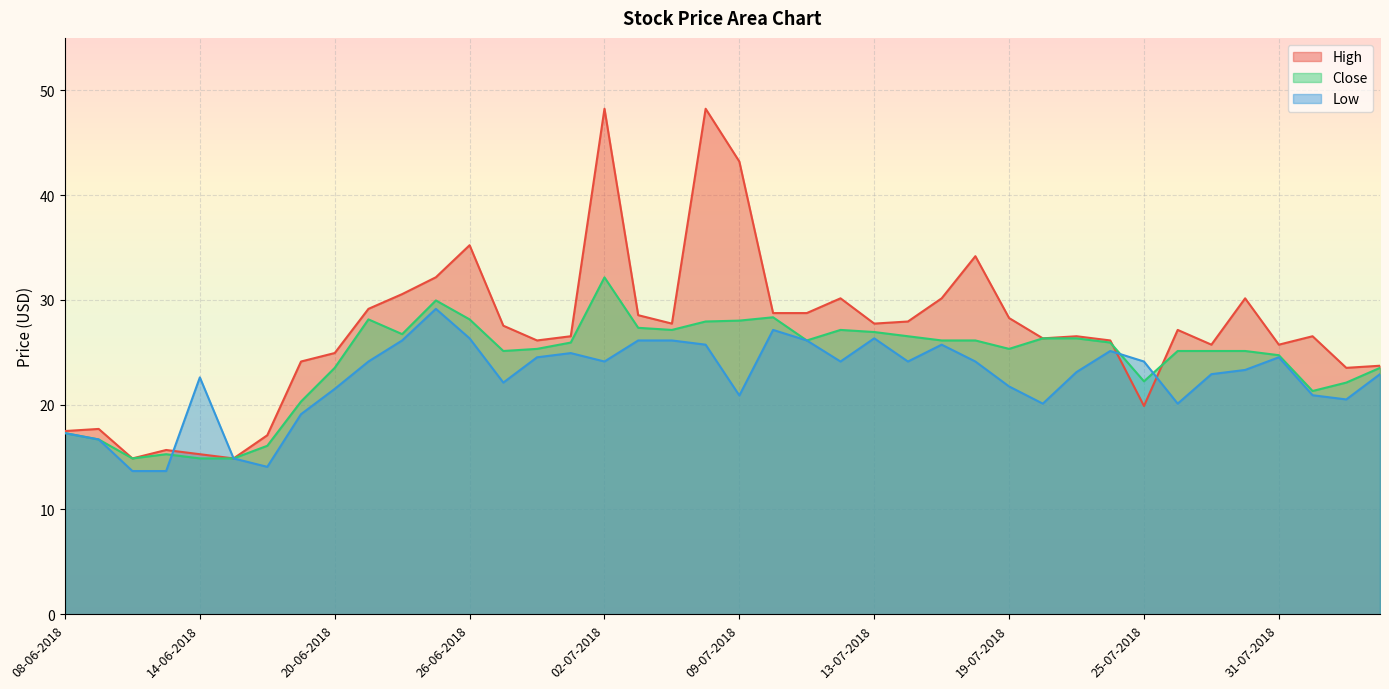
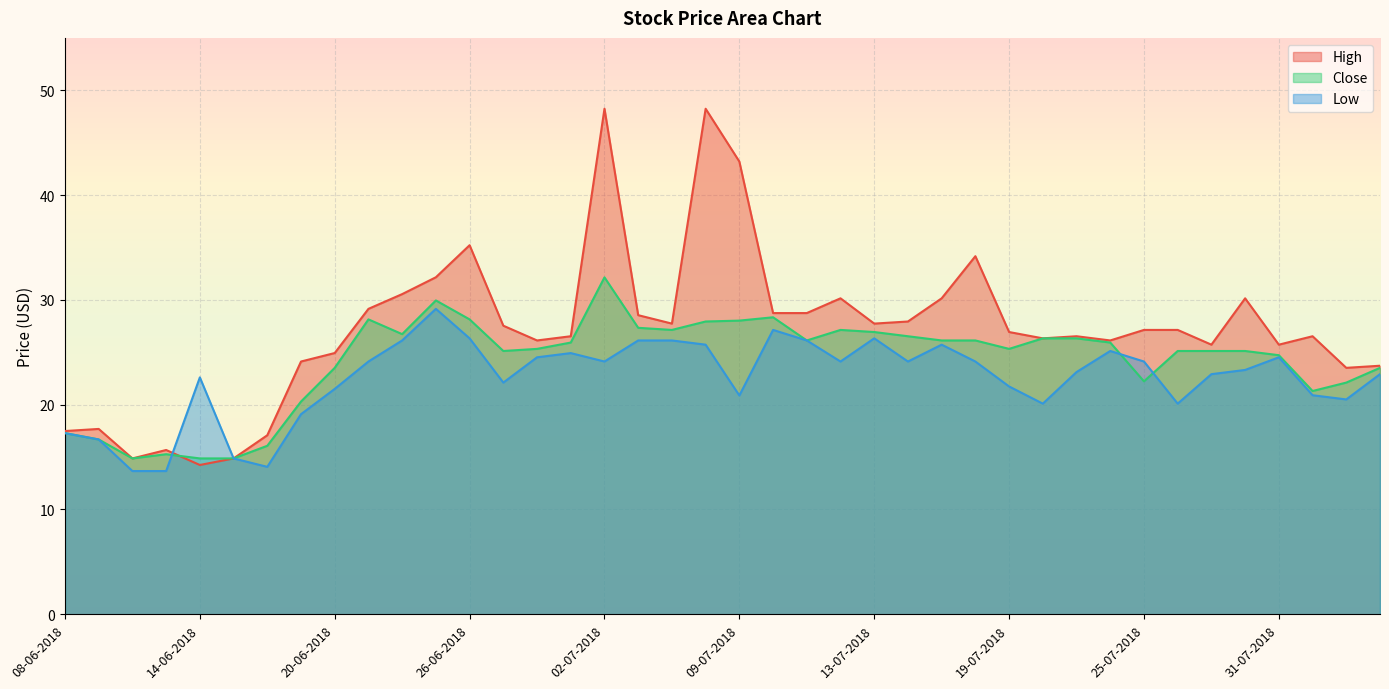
  {
    "High": {
-     "14-06-2018": 15.3,
+     "14-06-2018": 14.2,
      "20-06-2018": 24.9,
      "26-06-2018": 35.2,
      "02-07-2018": 48.2,
      "09-07-2018": 43.2,
      "13-07-2018": 27.7,
-     "19-07-2018": 28.3,
-     "25-07-2018": 19.9,
+     "19-07-2018": 26.9,
+     "25-07-2018": 27.1,
      "31-07-2018": 25.7
    },
    "Close": {
      "14-06-2018": 14.9,
      "20-06-2018": 23.5,
      "26-06-2018": 28.1,
      "02-07-2018": 32.2,
      "09-07-2018": 28.0,
      "13-07-2018": 26.9,
      "19-07-2018": 25.3,
      "25-07-2018": 22.2
    },
    "Low": {
      "14-06-2018": 22.6,
      "20-06-2018": 21.5,
      "26-06-2018": 26.3,
      "02-07-2018": 24.1,
      "09-07-2018": 20.9,
      "13-07-2018": 26.3,
      "19-07-2018": 21.7,
      "25-07-2018": 24.1
    }
  }
